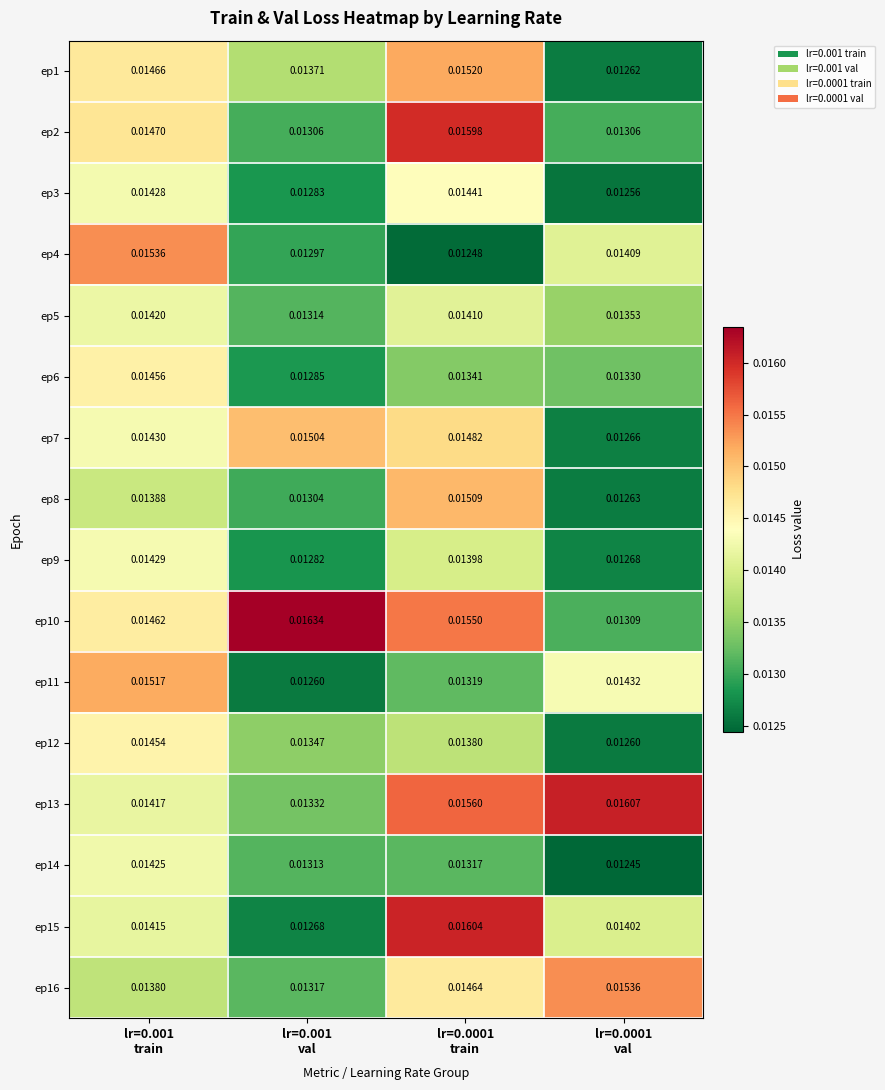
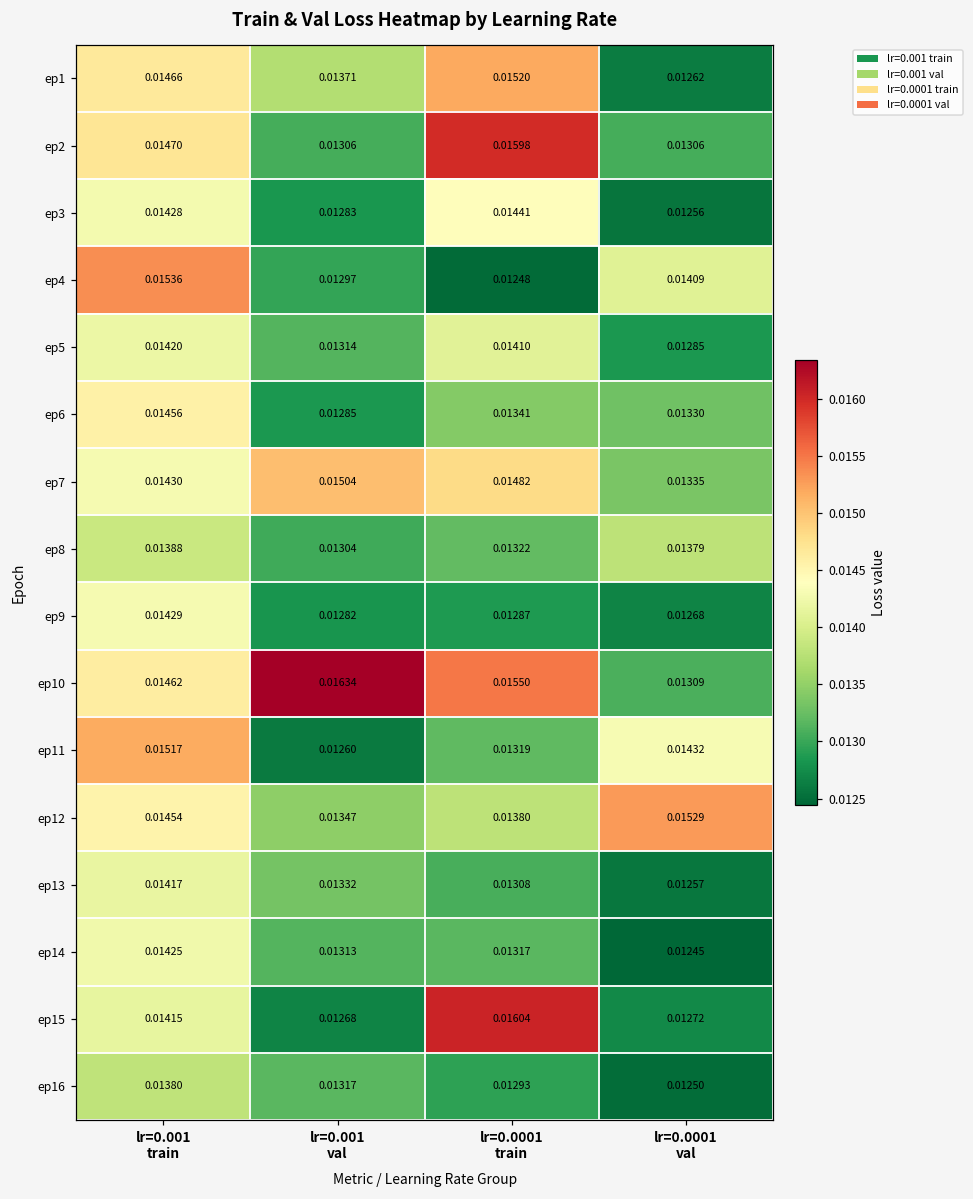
  {
    "ep1": {
      "lr=0.001 train": 0.01466,
      "lr=0.001 val": 0.01371,
      "lr=0.0001 train": 0.01520,
      "lr=0.0001 val": 0.01262
    },
    "ep2": {
      "lr=0.001 train": 0.01470,
      "lr=0.001 val": 0.01306,
      "lr=0.0001 train": 0.01598,
      "lr=0.0001 val": 0.01306
    },
    "ep3": {
      "lr=0.001 train": 0.01428,
      "lr=0.001 val": 0.01283,
      "lr=0.0001 train": 0.01441,
      "lr=0.0001 val": 0.01256
    },
    "ep4": {
      "lr=0.001 train": 0.01536,
      "lr=0.001 val": 0.01297,
      "lr=0.0001 train": 0.01248,
      "lr=0.0001 val": 0.01409
    },
    "ep5": {
      "lr=0.001 train": 0.01420,
      "lr=0.001 val": 0.01314,
      "lr=0.0001 train": 0.01410,
-     "lr=0.0001 val": 0.01353
+     "lr=0.0001 val": 0.01285
    },
    "ep6": {
      "lr=0.001 train": 0.01456,
      "lr=0.001 val": 0.01285,
      "lr=0.0001 train": 0.01341,
      "lr=0.0001 val": 0.01330
    },
    "ep7": {
      "lr=0.001 train": 0.01430,
      "lr=0.001 val": 0.01504,
      "lr=0.0001 train": 0.01482,
-     "lr=0.0001 val": 0.01266
+     "lr=0.0001 val": 0.01335
    },
    "ep8": {
      "lr=0.001 train": 0.01388,
      "lr=0.001 val": 0.01304,
-     "lr=0.0001 train": 0.01509,
-     "lr=0.0001 val": 0.01263
+     "lr=0.0001 train": 0.01322,
+     "lr=0.0001 val": 0.01379
    },
    "ep9": {
      "lr=0.001 train": 0.01429,
      "lr=0.001 val": 0.01282,
-     "lr=0.0001 train": 0.01398,
+     "lr=0.0001 train": 0.01287,
      "lr=0.0001 val": 0.01268
    },
    "ep10": {
      "lr=0.001 train": 0.01462,
      "lr=0.001 val": 0.01634,
      "lr=0.0001 train": 0.01550,
      "lr=0.0001 val": 0.01309
    },
    "ep11": {
      "lr=0.001 train": 0.01517,
      "lr=0.001 val": 0.01260,
      "lr=0.0001 train": 0.01319,
      "lr=0.0001 val": 0.01432
    },
    "ep12": {
      "lr=0.001 train": 0.01454,
      "lr=0.001 val": 0.01347,
      "lr=0.0001 train": 0.01380,
-     "lr=0.0001 val": 0.01260
+     "lr=0.0001 val": 0.01529
    },
    "ep13": {
      "lr=0.001 train": 0.01417,
      "lr=0.001 val": 0.01332,
-     "lr=0.0001 train": 0.01560,
-     "lr=0.0001 val": 0.01607
+     "lr=0.0001 train": 0.01308,
+     "lr=0.0001 val": 0.01257
    },
    "ep14": {
      "lr=0.001 train": 0.01425,
      "lr=0.001 val": 0.01313,
      "lr=0.0001 train": 0.01317,
      "lr=0.0001 val": 0.01245
    },
    "ep15": {
      "lr=0.001 train": 0.01415,
      "lr=0.001 val": 0.01268,
      "lr=0.0001 train": 0.01604,
-     "lr=0.0001 val": 0.01402
+     "lr=0.0001 val": 0.01272
    },
    "ep16": {
      "lr=0.001 train": 0.01380,
      "lr=0.001 val": 0.01317,
-     "lr=0.0001 train": 0.01464,
-     "lr=0.0001 val": 0.01536
+     "lr=0.0001 train": 0.01293,
+     "lr=0.0001 val": 0.01250
    }
  }
